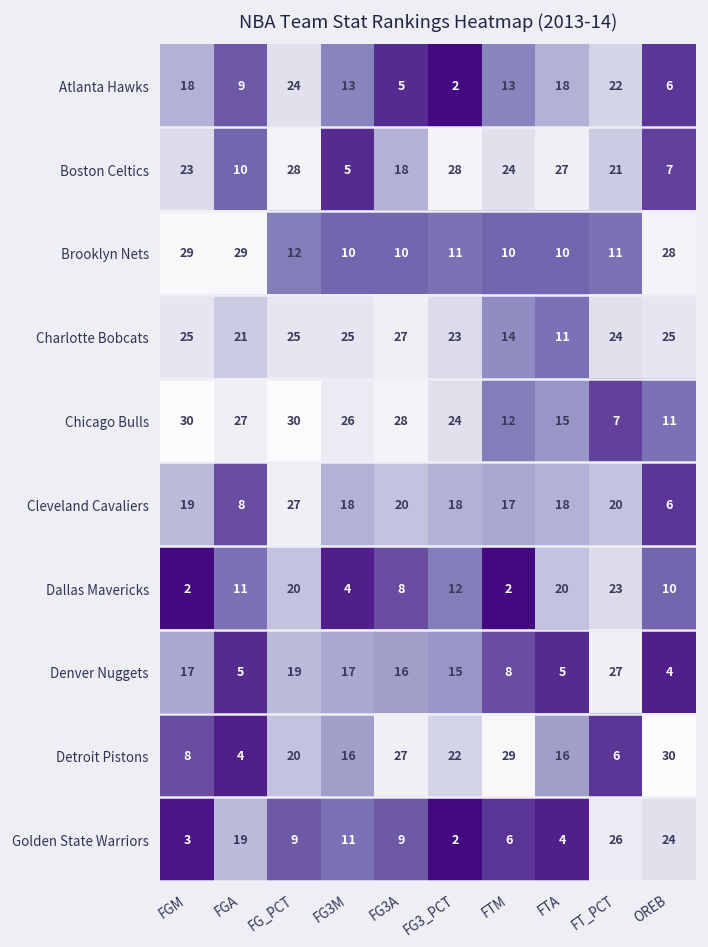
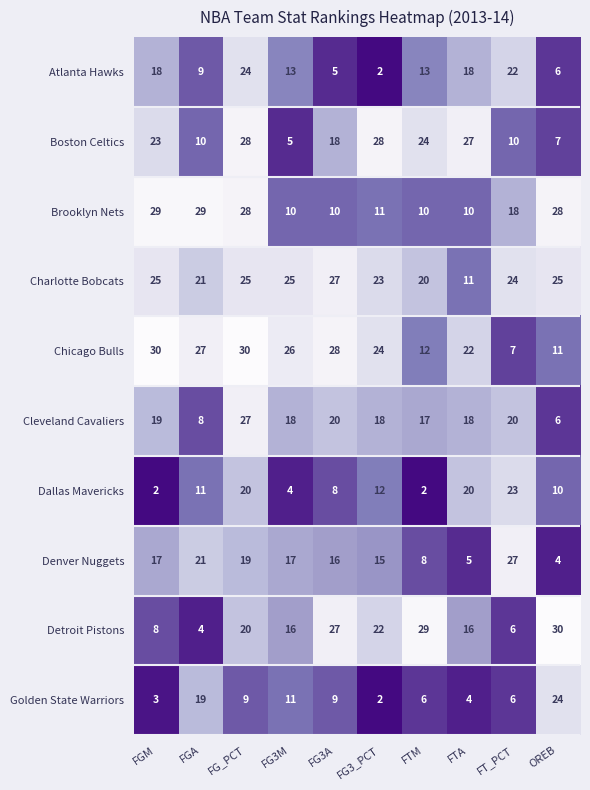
  {
    "Atlanta Hawks": {
      "FGM": 18,
      "FGA": 9,
      "FG_PCT": 24,
      "FG3M": 13,
      "FG3A": 5,
      "FG3_PCT": 2,
      "FTM": 13,
      "FTA": 18,
      "FT_PCT": 22,
      "OREB": 6
    },
    "Boston Celtics": {
      "FGM": 23,
      "FGA": 10,
      "FG_PCT": 28,
      "FG3M": 5,
      "FG3A": 18,
      "FG3_PCT": 28,
      "FTM": 24,
      "FTA": 27,
-     "FT_PCT": 21,
+     "FT_PCT": 10,
      "OREB": 7
    },
    "Brooklyn Nets": {
      "FGM": 29,
      "FGA": 29,
-     "FG_PCT": 12,
+     "FG_PCT": 28,
      "FG3M": 10,
      "FG3A": 10,
      "FG3_PCT": 11,
      "FTM": 10,
      "FTA": 10,
-     "FT_PCT": 11,
+     "FT_PCT": 18,
      "OREB": 28
    },
    "Charlotte Bobcats": {
      "FGM": 25,
      "FGA": 21,
      "FG_PCT": 25,
      "FG3M": 25,
      "FG3A": 27,
      "FG3_PCT": 23,
-     "FTM": 14,
+     "FTM": 20,
      "FTA": 11,
      "FT_PCT": 24,
      "OREB": 25
    },
    "Chicago Bulls": {
      "FGM": 30,
      "FGA": 27,
      "FG_PCT": 30,
      "FG3M": 26,
      "FG3A": 28,
      "FG3_PCT": 24,
      "FTM": 12,
-     "FTA": 15,
+     "FTA": 22,
      "FT_PCT": 7,
      "OREB": 11
    },
    "Cleveland Cavaliers": {
      "FGM": 19,
      "FGA": 8,
      "FG_PCT": 27,
      "FG3M": 18,
      "FG3A": 20,
      "FG3_PCT": 18,
      "FTM": 17,
      "FTA": 18,
      "FT_PCT": 20,
      "OREB": 6
    },
    "Dallas Mavericks": {
      "FGM": 2,
      "FGA": 11,
      "FG_PCT": 20,
      "FG3M": 4,
      "FG3A": 8,
      "FG3_PCT": 12,
      "FTM": 2,
      "FTA": 20,
      "FT_PCT": 23,
      "OREB": 10
    },
    "Denver Nuggets": {
      "FGM": 17,
-     "FGA": 5,
+     "FGA": 21,
      "FG_PCT": 19,
      "FG3M": 17,
      "FG3A": 16,
      "FG3_PCT": 15,
      "FTM": 8,
      "FTA": 5,
      "FT_PCT": 27,
      "OREB": 4
    },
    "Detroit Pistons": {
      "FGM": 8,
      "FGA": 4,
      "FG_PCT": 20,
      "FG3M": 16,
      "FG3A": 27,
      "FG3_PCT": 22,
      "FTM": 29,
      "FTA": 16,
      "FT_PCT": 6,
      "OREB": 30
    },
    "Golden State Warriors": {
      "FGM": 3,
      "FGA": 19,
      "FG_PCT": 9,
      "FG3M": 11,
      "FG3A": 9,
      "FG3_PCT": 2,
      "FTM": 6,
      "FTA": 4,
-     "FT_PCT": 26,
+     "FT_PCT": 6,
      "OREB": 24
    }
  }
